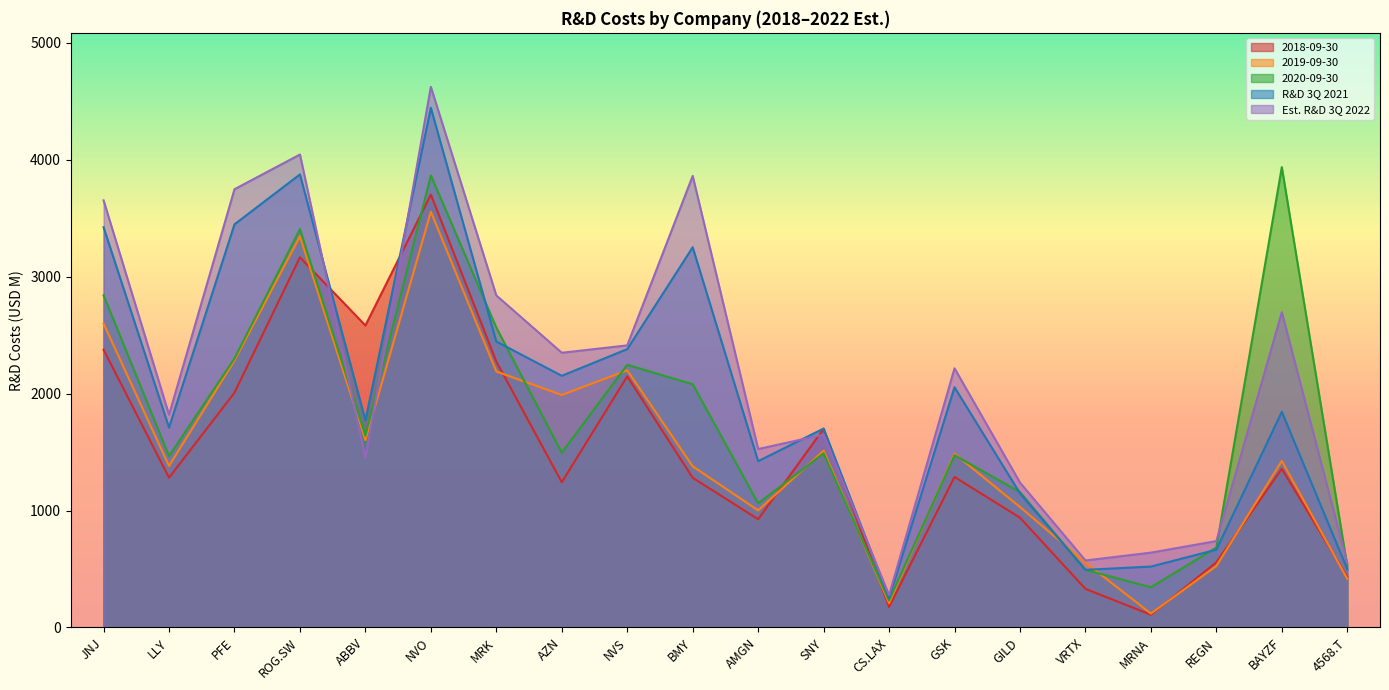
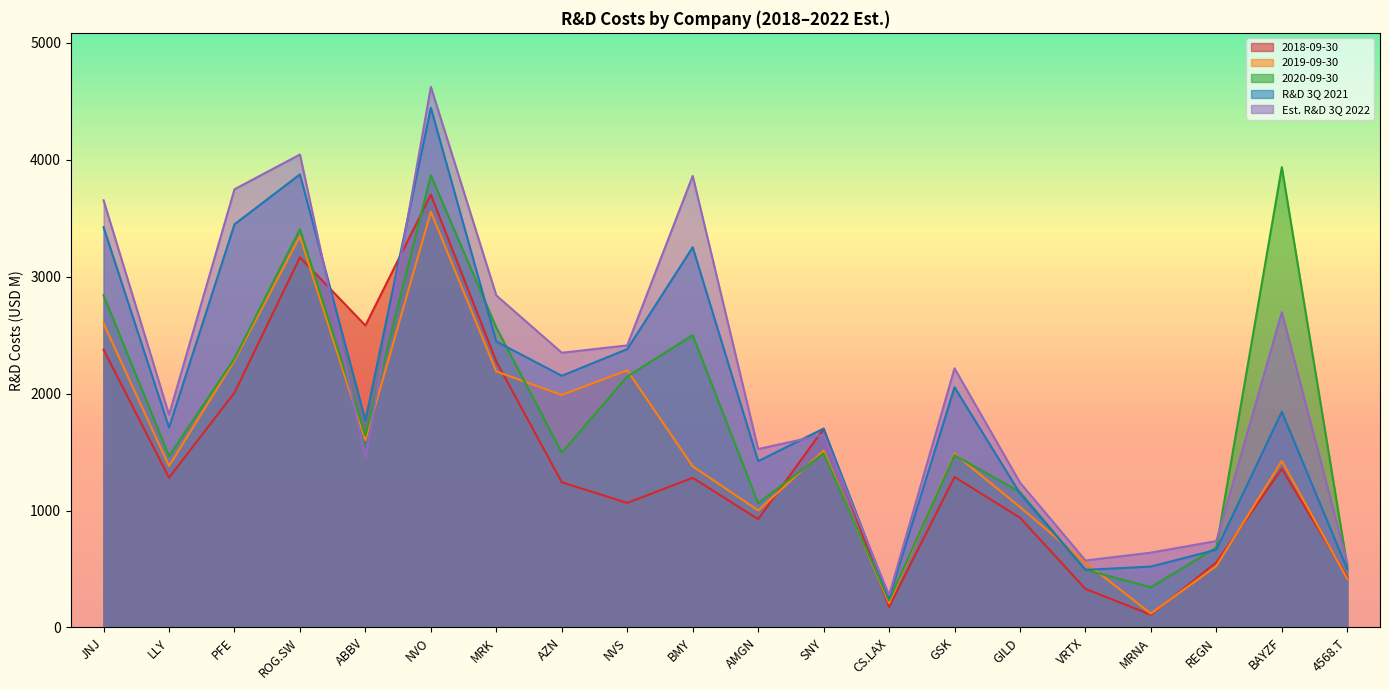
  {
    "2018-09-30": {
      "JNJ": 2380,
      "LLY": 1280,
      "PFE": 2010,
      "ROG.SW": 3170,
      "ABBV": 2580,
      "NVO": 3700,
      "MRK": 2270,
      "AZN": 1240,
-     "NVS": 2150,
+     "NVS": 1070,
      "BMY": 1280,
      "AMGN": 930,
      "CS.LAX": 180,
      "GSK": 1290,
      "GILD": 940,
      "VRTX": 330,
      "REGN": 560,
      "BAYZF": 1360
    },
    "2019-09-30": {
      "JNJ": 2600,
      "LLY": 1380,
      "ROG.SW": 3340,
      "ABBV": 1600,
      "NVO": 3560,
      "MRK": 2190,
      "AZN": 1990,
      "NVS": 2200,
      "BMY": 1380,
      "AMGN": 1000,
      "SNY": 1510,
      "CS.LAX": 210,
      "GILD": 1030,
      "REGN": 530,
      "BAYZF": 1420
    },
    "2020-09-30": {
      "JNJ": 2840,
      "LLY": 1470,
      "ROG.SW": 3410,
      "ABBV": 1640,
      "NVO": 3870,
      "MRK": 2560,
      "AZN": 1500,
-     "NVS": 2250,
-     "BMY": 2080,
+     "NVS": 2150,
+     "BMY": 2500,
      "AMGN": 1060,
      "SNY": 1490,
      "MRNA": 340,
      "BAYZF": 3940,
      "4568.T": 520
    },
    "R&D 3Q 2021": {
      "JNJ": 3420,
      "LLY": 1710,
      "PFE": 3450,
      "ROG.SW": 3870,
      "ABBV": 1770,
      "NVO": 4440,
      "MRK": 2450,
      "AZN": 2150,
      "NVS": 2380,
      "BMY": 3250,
      "AMGN": 1420,
      "GSK": 2050,
      "MRNA": 520,
      "BAYZF": 1840,
      "4568.T": 500
    },
    "Est. R&D 3Q 2022": {
      "JNJ": 3650,
      "LLY": 1820,
      "PFE": 3750,
      "ROG.SW": 4040,
      "ABBV": 1450,
      "NVO": 4620,
      "MRK": 2840,
      "AZN": 2350,
      "NVS": 2410,
      "BMY": 3860,
      "AMGN": 1530,
      "SNY": 1650,
      "CS.LAX": 280,
      "GSK": 2220,
      "GILD": 1240,
      "MRNA": 640,
      "REGN": 740,
      "BAYZF": 2700,
      "4568.T": 550
    }
  }
